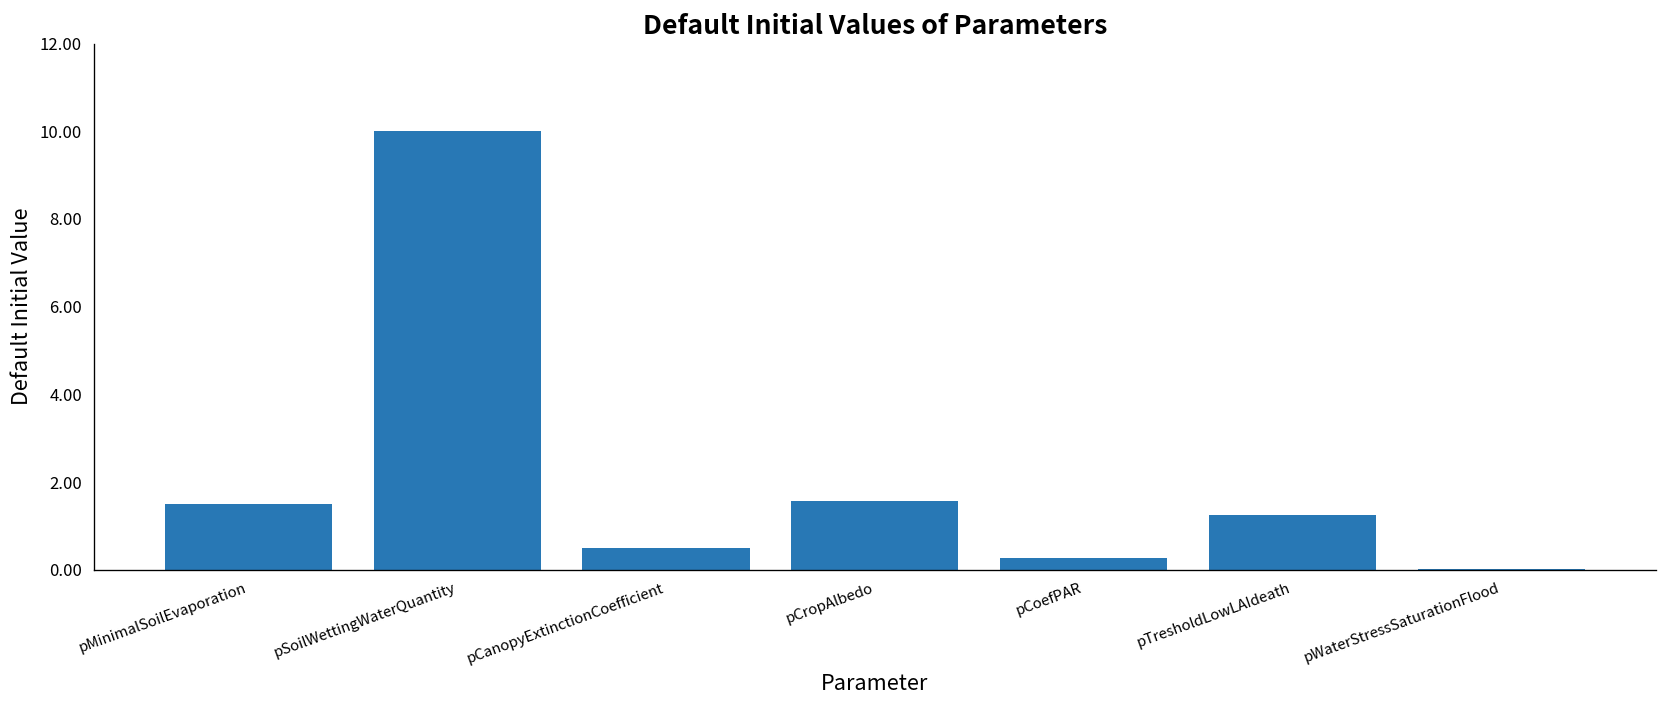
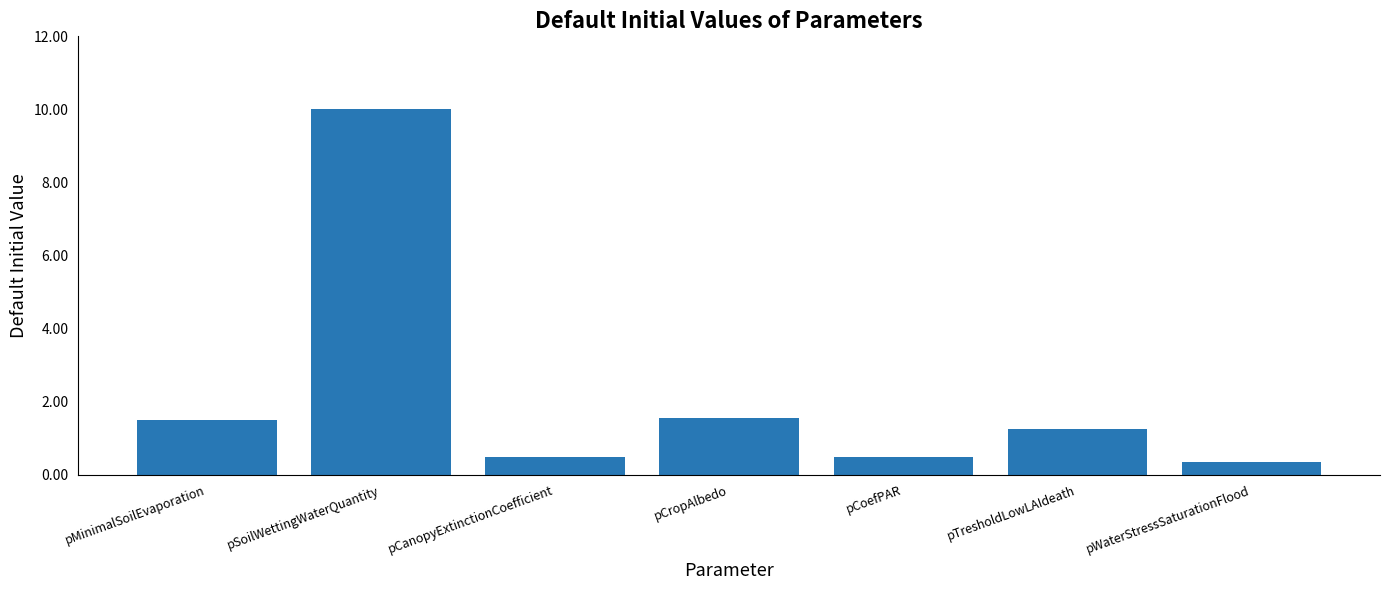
  {
    "pMinimalSoilEvaporation": 1.5,
    "pSoilWettingWaterQuantity": 10.0,
    "pCanopyExtinctionCoefficient": 0.5,
    "pCropAlbedo": 1.6,
-   "pCoefPAR": 0.3,
+   "pCoefPAR": 0.5,
    "pTresholdLowLAIdeath": 1.2,
-   "pWaterStressSaturationFlood": 0.0
+   "pWaterStressSaturationFlood": 0.3
  }
